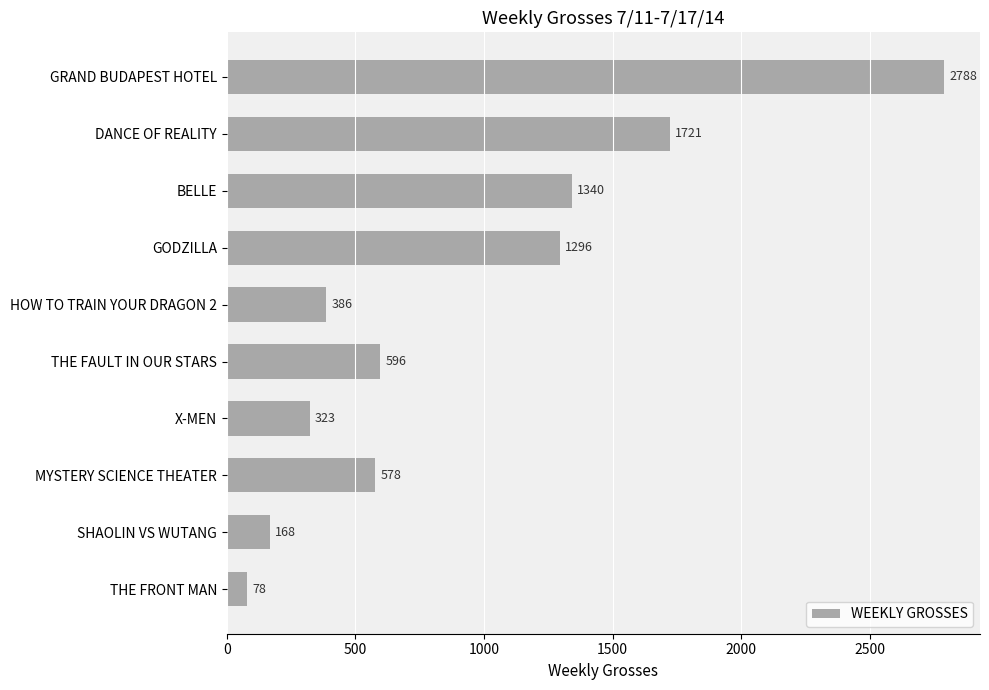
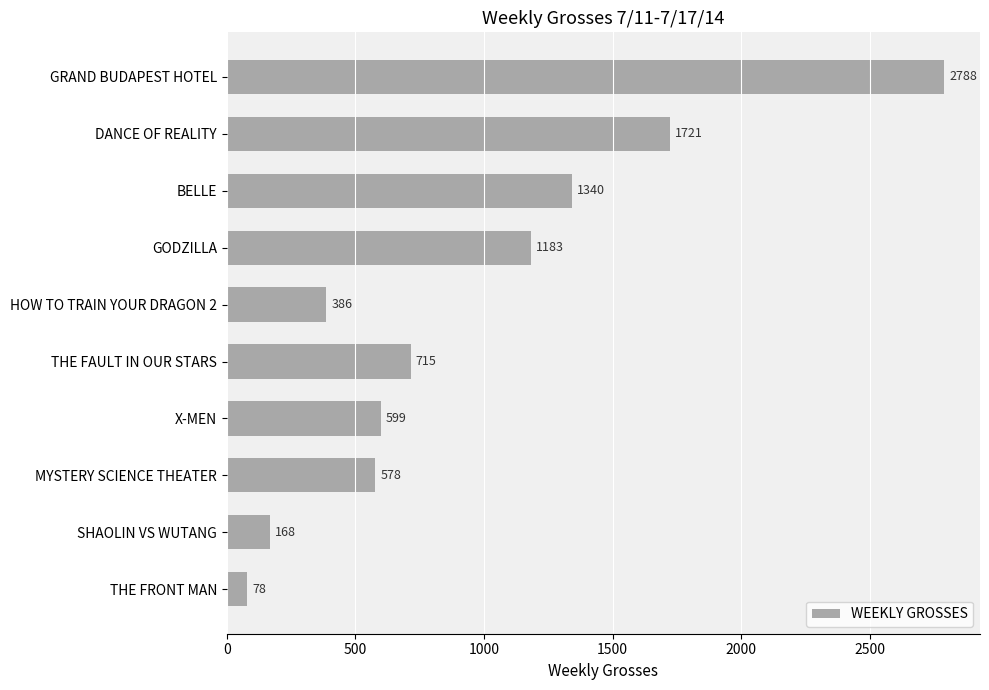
  {
    "GRAND BUDAPEST HOTEL": 2788,
    "DANCE OF REALITY": 1721,
    "BELLE": 1340,
-   "GODZILLA": 1296,
+   "GODZILLA": 1183,
    "HOW TO TRAIN YOUR DRAGON 2": 386,
-   "THE FAULT IN OUR STARS": 596,
-   "X-MEN": 323,
+   "THE FAULT IN OUR STARS": 715,
+   "X-MEN": 599,
    "MYSTERY SCIENCE THEATER": 578,
    "SHAOLIN VS WUTANG": 168,
    "THE FRONT MAN": 78
  }
